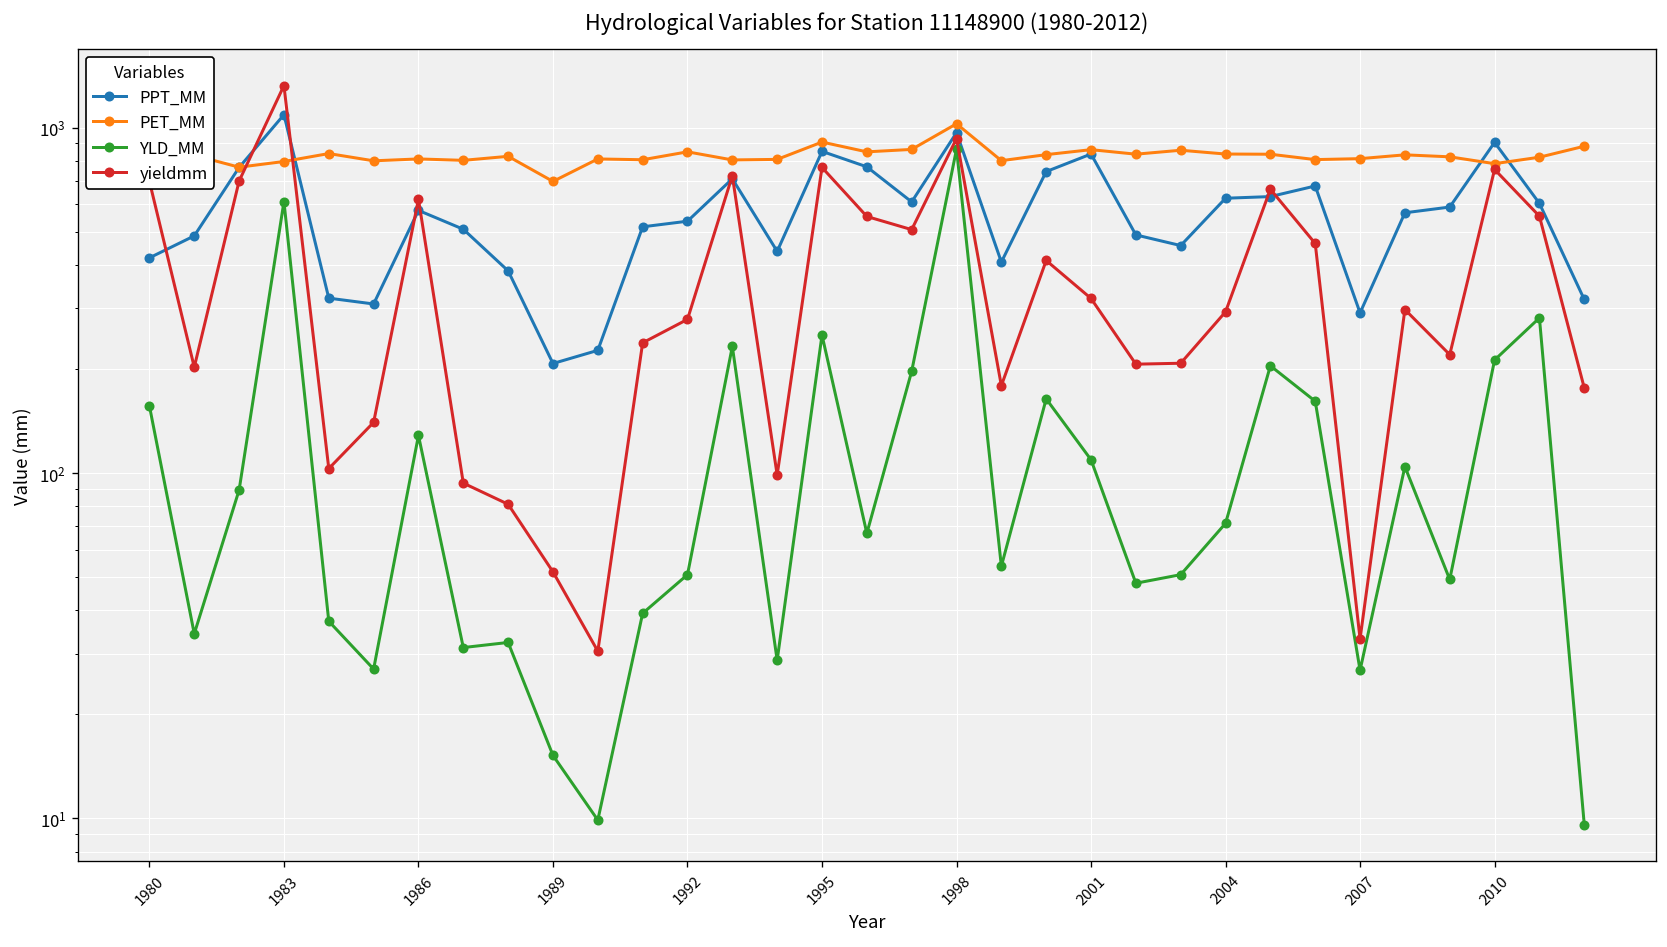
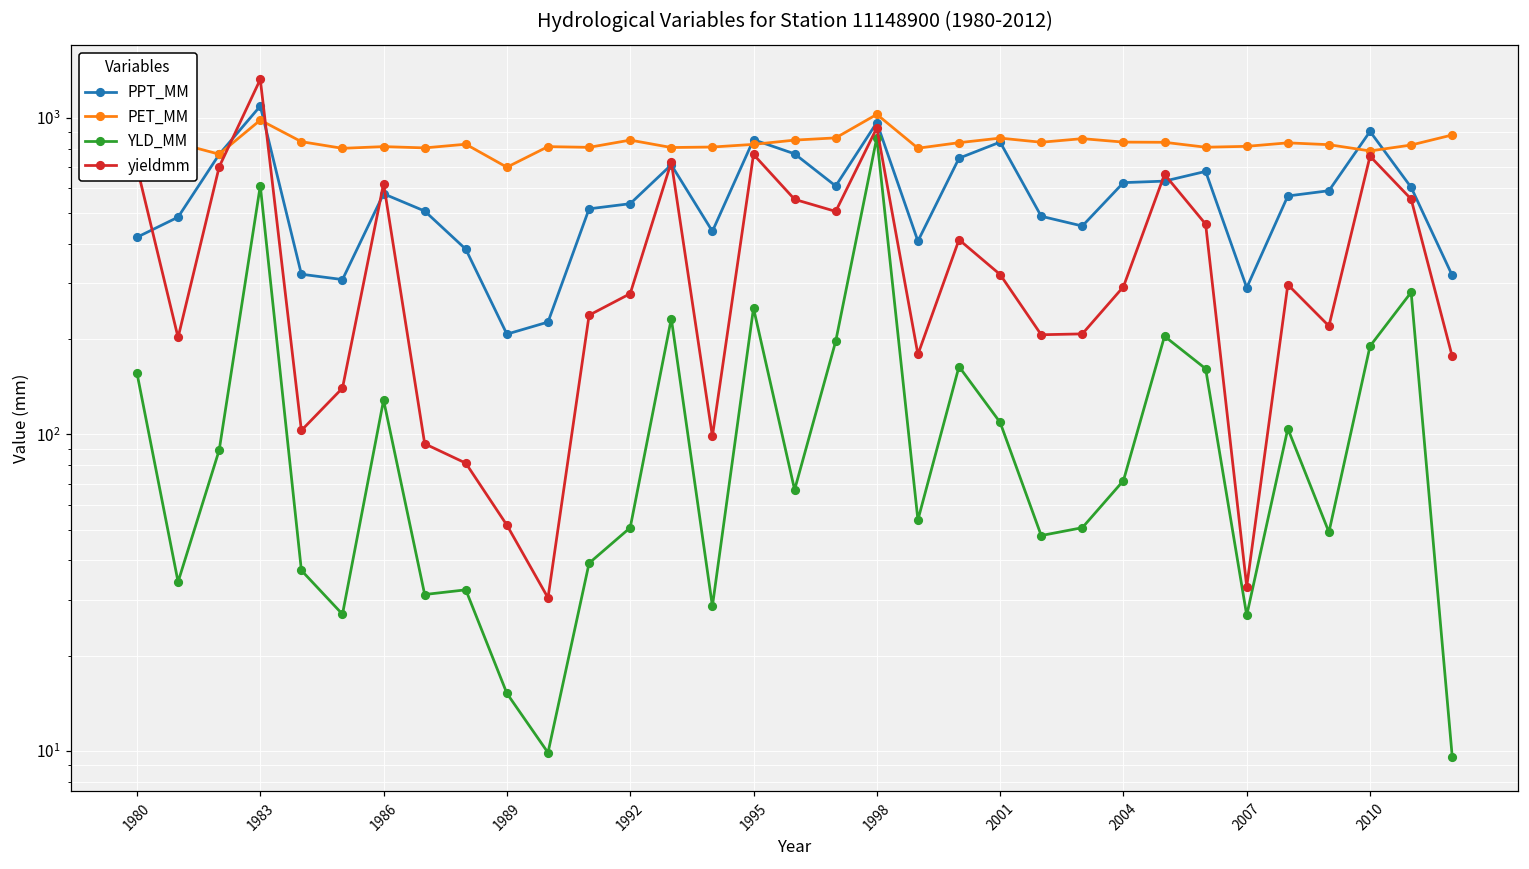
  {
    "PPT_MM": {
      "1980": 420,
      "1983": 1090,
      "1986": 580,
      "1989": 210,
      "1992": 540,
      "1995": 850,
      "1998": 970,
      "2001": 840,
      "2004": 620,
      "2007": 290,
      "2010": 910
    },
    "PET_MM": {
-     "1983": 800,
+     "1983": 980,
      "1986": 810,
      "1989": 700,
      "1992": 850,
-     "1995": 910,
+     "1995": 830,
      "1998": 1030,
      "2001": 860,
      "2004": 840,
      "2007": 810,
      "2010": 790
    },
    "YLD_MM": {
      "1980": 160,
      "1983": 610,
      "1986": 130,
      "1989": 15,
      "1992": 51,
      "1995": 250,
      "1998": 870,
      "2001": 109,
      "2004": 71,
      "2007": 27,
-     "2010": 210
+     "2010": 190
    },
    "yieldmm": {
      "1983": 1300,
      "1986": 620,
      "1989": 52,
      "1992": 280,
      "1995": 770,
      "1998": 930,
      "2001": 320,
      "2004": 290,
      "2007": 33,
      "2010": 760
    }
  }
